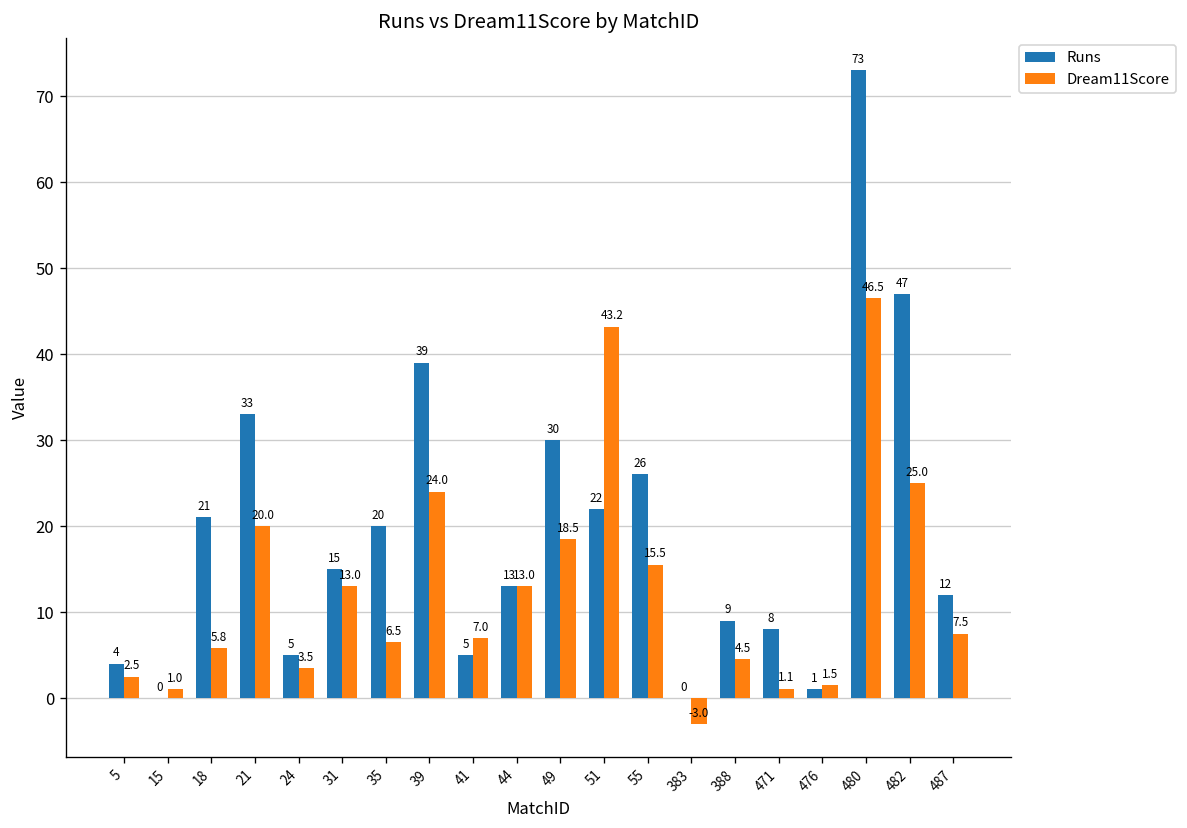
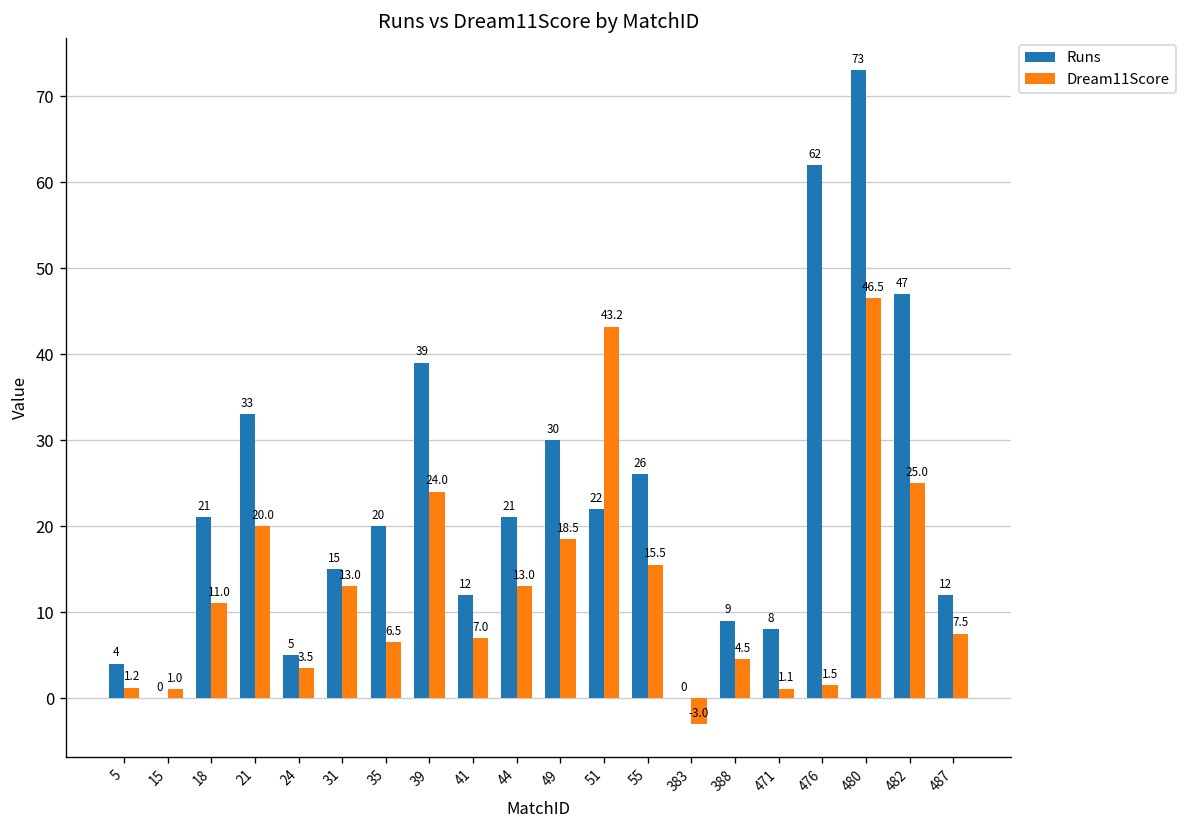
  {
    "Runs": {
      "5": 4,
      "15": 0,
      "18": 21,
      "21": 33,
      "24": 5,
      "31": 15,
      "35": 20,
      "39": 39,
-     "41": 5,
-     "44": 13,
+     "41": 12,
+     "44": 21,
      "49": 30,
      "51": 22,
      "55": 26,
      "383": 0,
      "388": 9,
      "471": 8,
-     "476": 1,
+     "476": 62,
      "480": 73,
      "482": 47,
      "487": 12
    },
    "Dream11Score": {
-     "5": 2.5,
+     "5": 1.2,
      "15": 1.0,
-     "18": 5.8,
+     "18": 11.0,
      "21": 20.0,
      "24": 3.5,
      "31": 13.0,
      "35": 6.5,
      "39": 24.0,
      "41": 7.0,
      "44": 13.0,
      "49": 18.5,
      "51": 43.2,
      "55": 15.5,
      "383": -3.0,
      "388": 4.5,
      "471": 1.1,
      "476": 1.5,
      "480": 46.5,
      "482": 25.0,
      "487": 7.5
    }
  }
